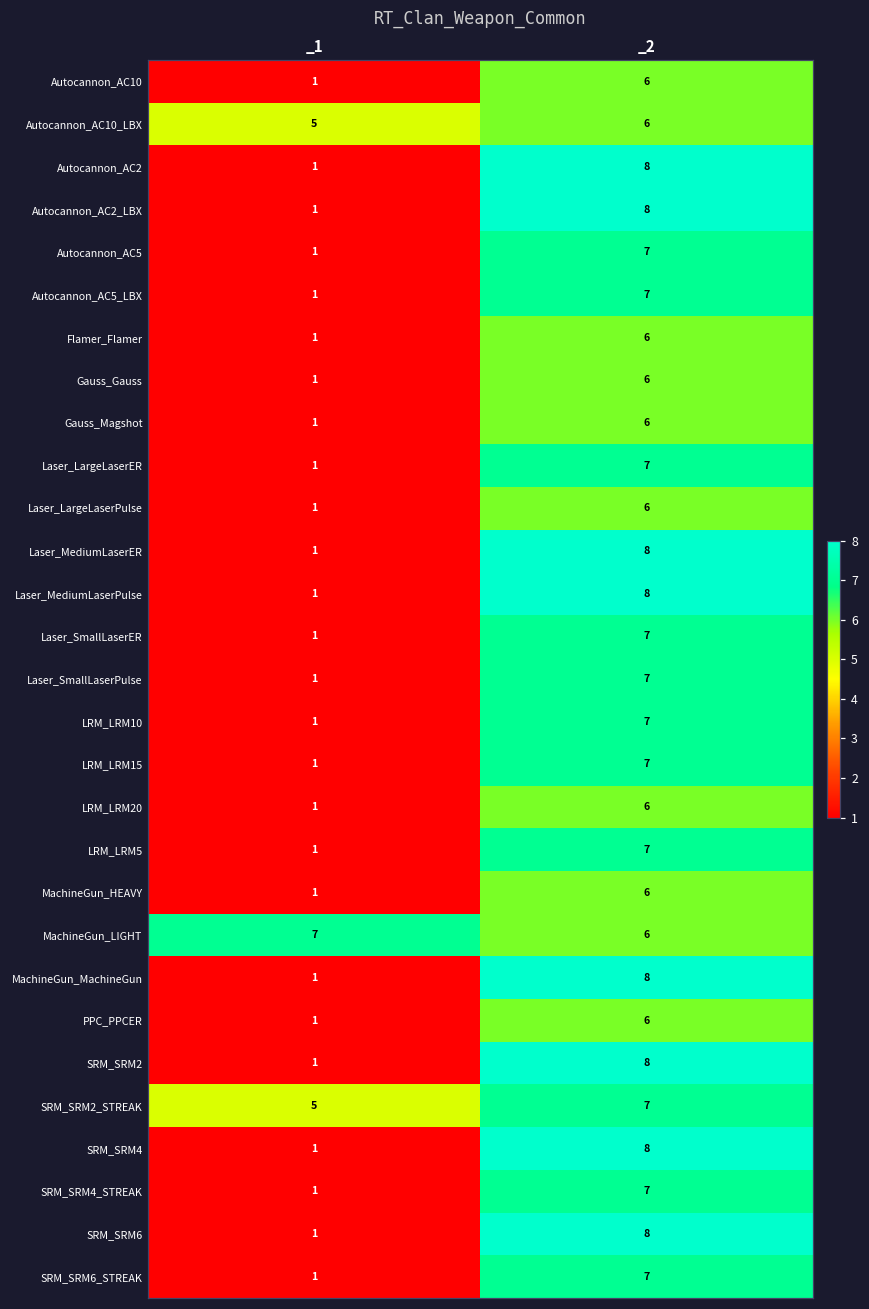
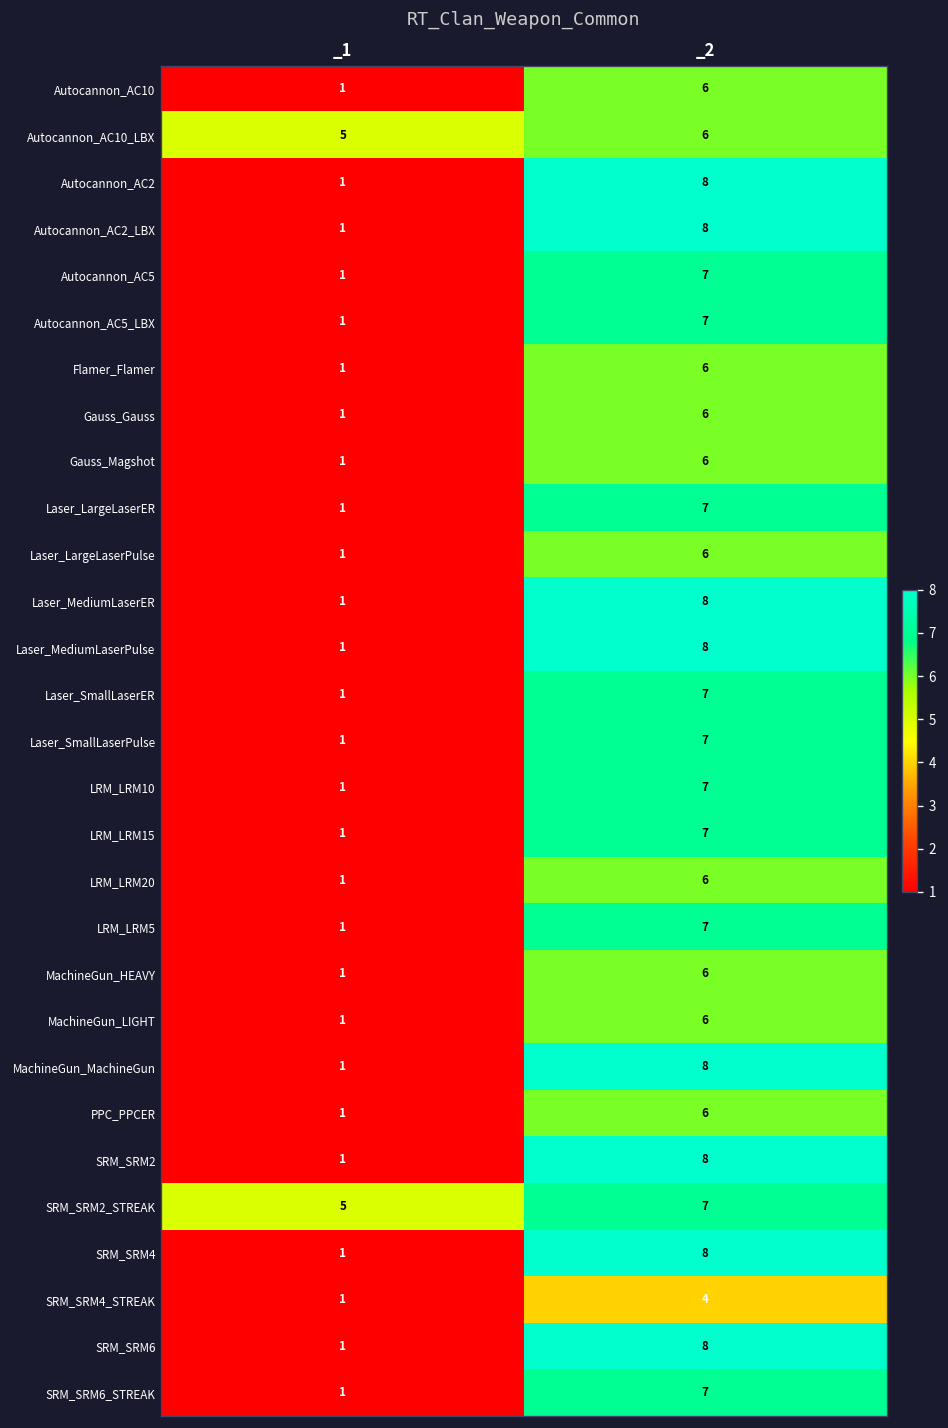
  {
    "Autocannon_AC10": {
      "_1": 1,
      "_2": 6
    },
    "Autocannon_AC10_LBX": {
      "_1": 5,
      "_2": 6
    },
    "Autocannon_AC2": {
      "_1": 1,
      "_2": 8
    },
    "Autocannon_AC2_LBX": {
      "_1": 1,
      "_2": 8
    },
    "Autocannon_AC5": {
      "_1": 1,
      "_2": 7
    },
    "Autocannon_AC5_LBX": {
      "_1": 1,
      "_2": 7
    },
    "Flamer_Flamer": {
      "_1": 1,
      "_2": 6
    },
    "Gauss_Gauss": {
      "_1": 1,
      "_2": 6
    },
    "Gauss_Magshot": {
      "_1": 1,
      "_2": 6
    },
    "Laser_LargeLaserER": {
      "_1": 1,
      "_2": 7
    },
    "Laser_LargeLaserPulse": {
      "_1": 1,
      "_2": 6
    },
    "Laser_MediumLaserER": {
      "_1": 1,
      "_2": 8
    },
    "Laser_MediumLaserPulse": {
      "_1": 1,
      "_2": 8
    },
    "Laser_SmallLaserER": {
      "_1": 1,
      "_2": 7
    },
    "Laser_SmallLaserPulse": {
      "_1": 1,
      "_2": 7
    },
    "LRM_LRM10": {
      "_1": 1,
      "_2": 7
    },
    "LRM_LRM15": {
      "_1": 1,
      "_2": 7
    },
    "LRM_LRM20": {
      "_1": 1,
      "_2": 6
    },
    "LRM_LRM5": {
      "_1": 1,
      "_2": 7
    },
    "MachineGun_HEAVY": {
      "_1": 1,
      "_2": 6
    },
    "MachineGun_LIGHT": {
-     "_1": 7,
+     "_1": 1,
      "_2": 6
    },
    "MachineGun_MachineGun": {
      "_1": 1,
      "_2": 8
    },
    "PPC_PPCER": {
      "_1": 1,
      "_2": 6
    },
    "SRM_SRM2": {
      "_1": 1,
      "_2": 8
    },
    "SRM_SRM2_STREAK": {
      "_1": 5,
      "_2": 7
    },
    "SRM_SRM4": {
      "_1": 1,
      "_2": 8
    },
    "SRM_SRM4_STREAK": {
      "_1": 1,
-     "_2": 7
+     "_2": 4
    },
    "SRM_SRM6": {
      "_1": 1,
      "_2": 8
    },
    "SRM_SRM6_STREAK": {
      "_1": 1,
      "_2": 7
    }
  }
